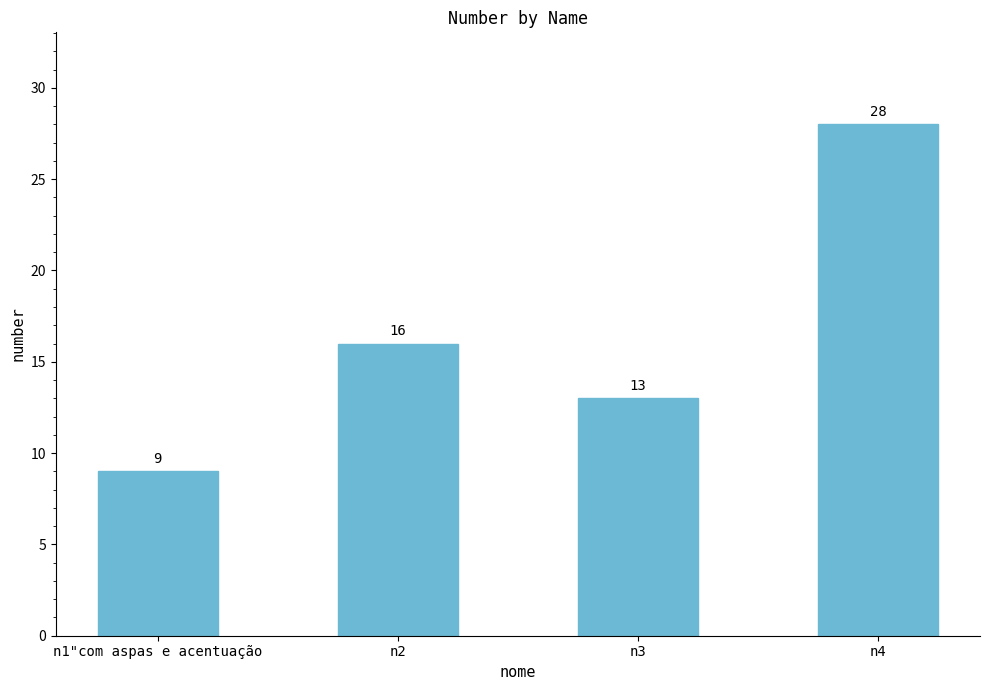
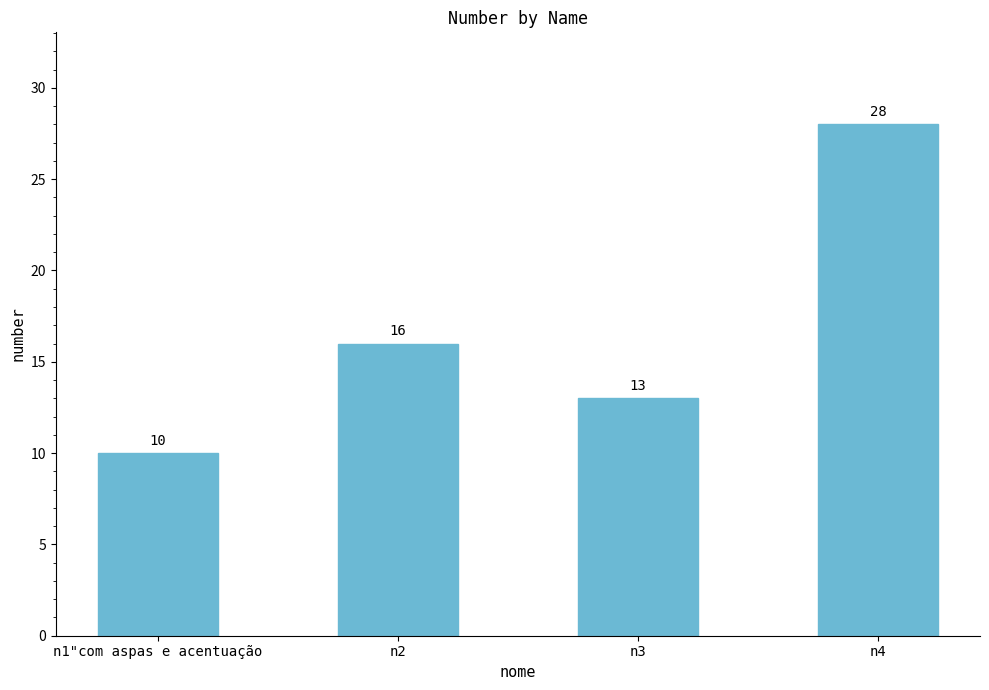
  {
-   "n1\"com aspas e acentuação": 9,
+   "n1\"com aspas e acentuação": 10,
    "n2": 16,
    "n3": 13,
    "n4": 28
  }
